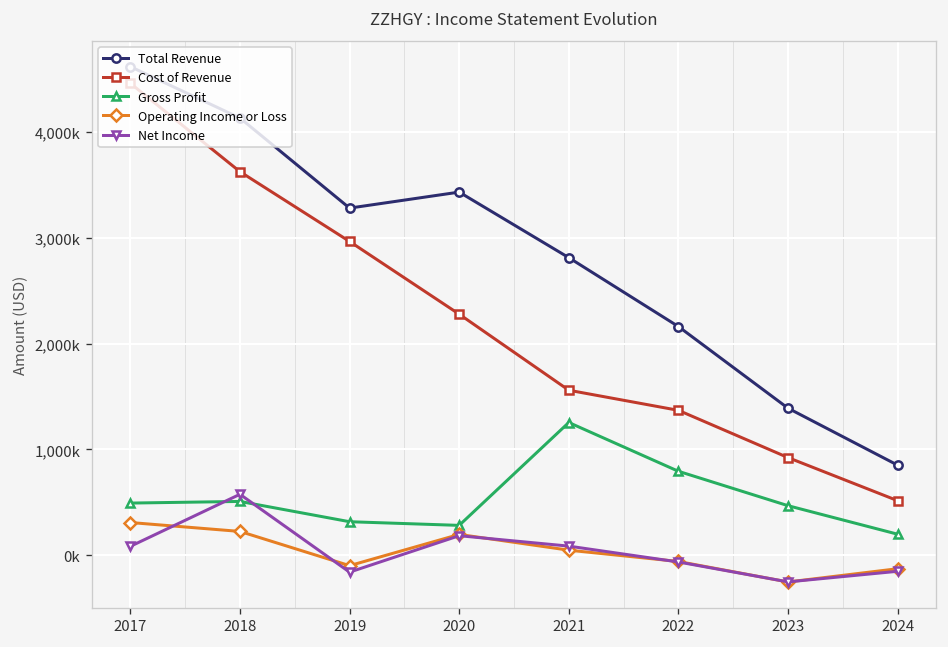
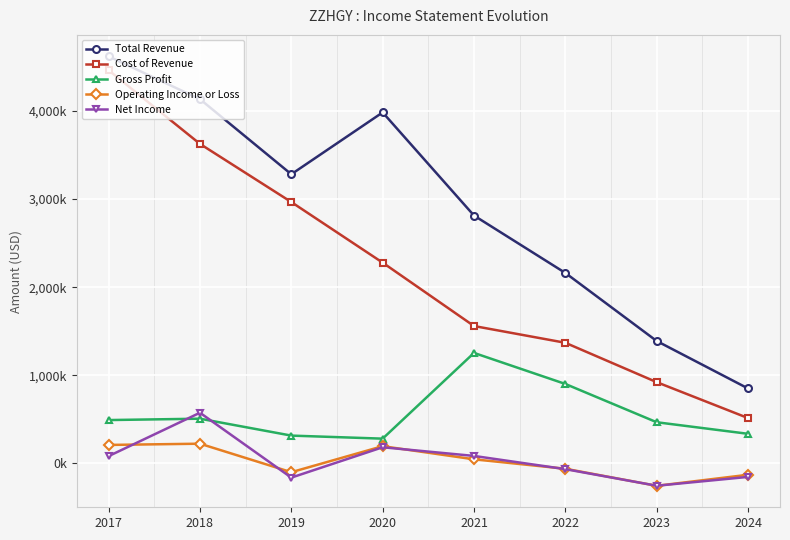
  {
    "Total Revenue": {
      "2019": "3,300,000",
-     "2020": "3,400,000",
+     "2020": "4,000,000",
      "2021": "2,800,000",
      "2022": "2,200,000",
      "2023": "1,400,000",
      "2024": "900,000"
    },
    "Cost of Revenue": {
      "2018": "3,600,000",
      "2019": "3,000,000",
      "2020": "2,300,000",
      "2021": "1,600,000",
      "2022": "1,400,000",
      "2023": "900,000",
      "2024": "500,000"
    },
    "Gross Profit": {
      "2017": "500,000",
      "2018": "500,000",
      "2019": "300,000",
      "2020": "300,000",
      "2021": "1,300,000",
-     "2022": "800,000",
+     "2022": "900,000",
      "2023": "500,000",
-     "2024": "200,000"
+     "2024": "300,000"
    },
    "Operating Income or Loss": {
-     "2017": "300,000",
+     "2017": "200,000",
      "2018": "200,000",
      "2019": "-100,000",
      "2021": "0"
    },
    "Net Income": {
      "2017": "100,000",
      "2018": "600,000",
      "2019": "-200,000",
      "2021": "100,000"
    }
  }
